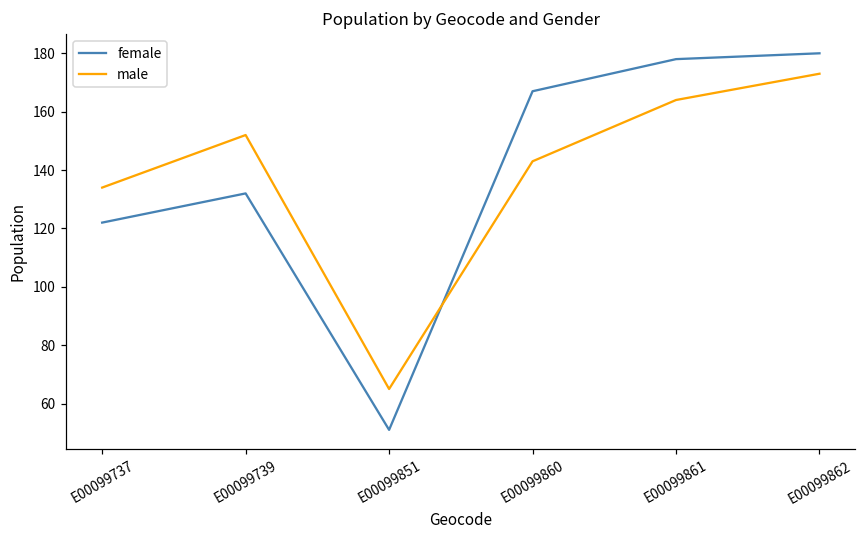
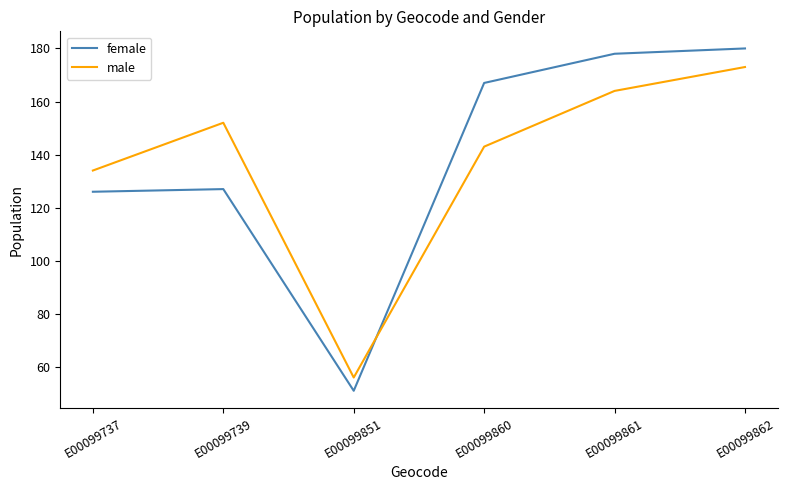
  {
    "female": {
-     "E00099737": 122,
-     "E00099739": 132,
+     "E00099737": 126,
+     "E00099739": 127,
      "E00099851": 51,
      "E00099860": 167,
      "E00099861": 178,
      "E00099862": 180
    },
    "male": {
      "E00099737": 134,
      "E00099739": 152,
-     "E00099851": 65,
+     "E00099851": 56,
      "E00099860": 143,
      "E00099861": 164,
      "E00099862": 173
    }
  }
